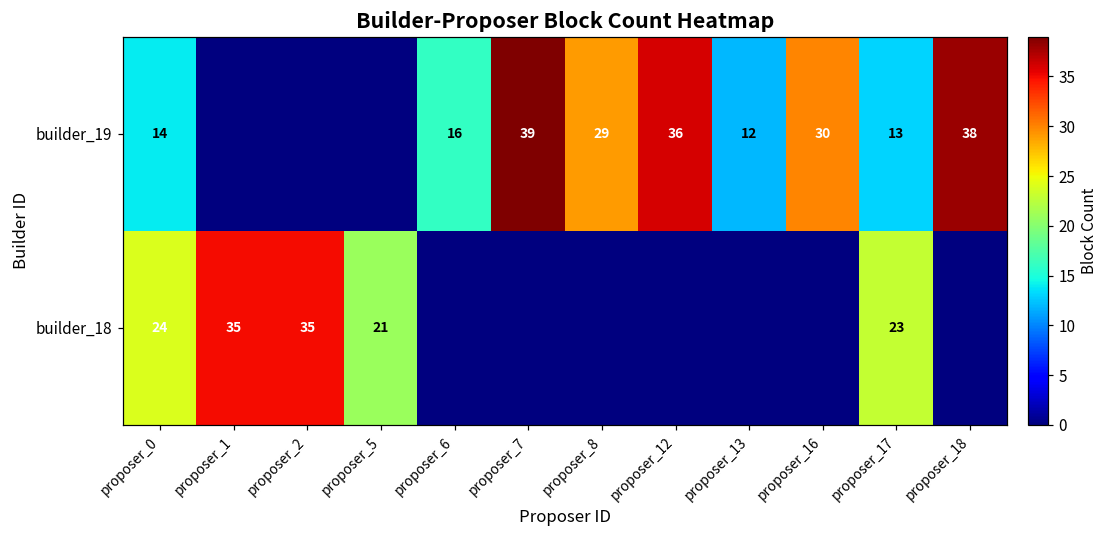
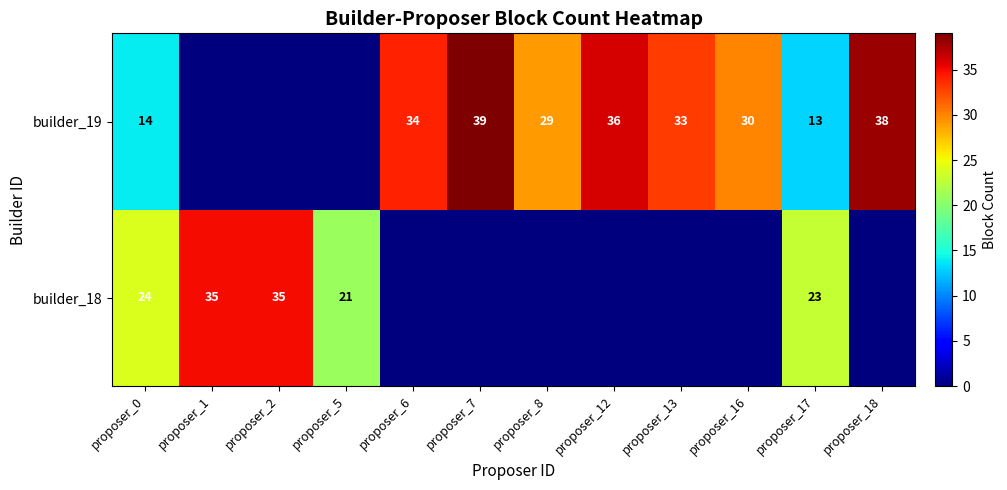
  {
    "builder_19": {
      "proposer_0": 14,
-     "proposer_6": 16,
+     "proposer_6": 34,
      "proposer_7": 39,
      "proposer_8": 29,
      "proposer_12": 36,
-     "proposer_13": 12,
+     "proposer_13": 33,
      "proposer_16": 30,
      "proposer_17": 13,
      "proposer_18": 38
    },
    "builder_18": {
      "proposer_0": 24,
      "proposer_1": 35,
      "proposer_2": 35,
      "proposer_5": 21,
      "proposer_17": 23
    }
  }
